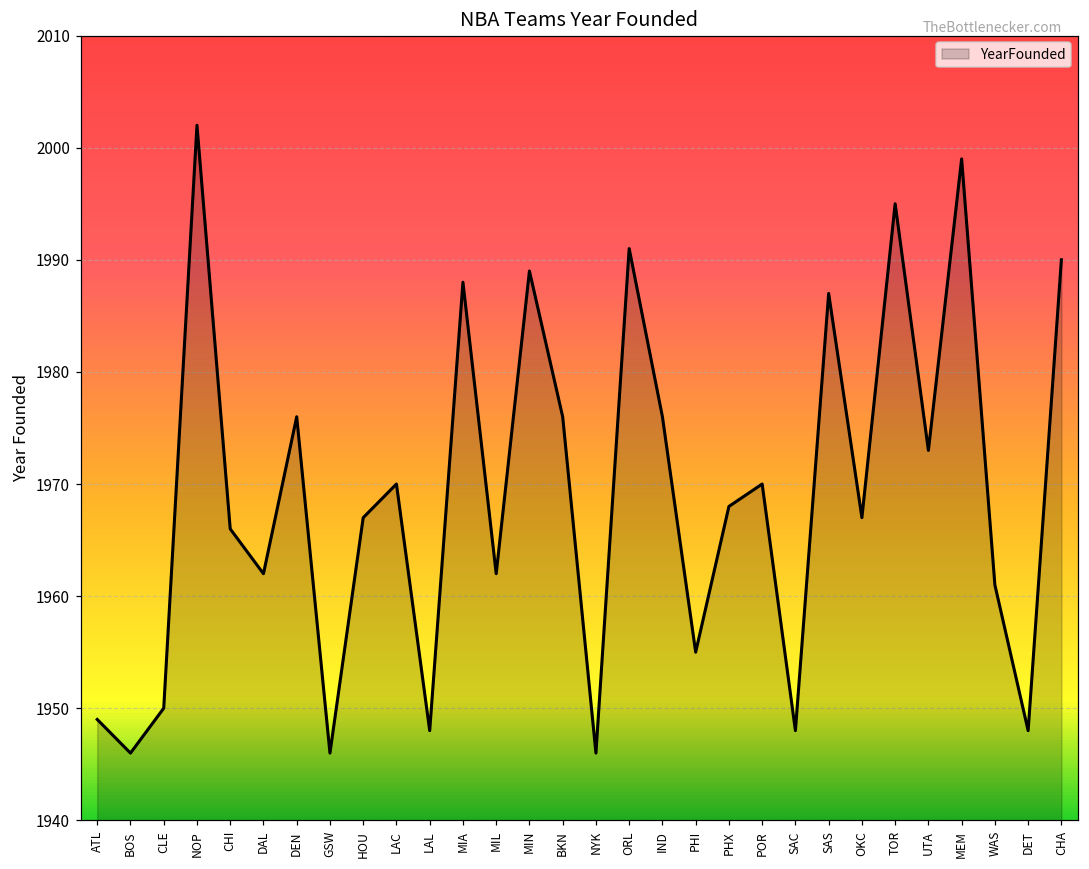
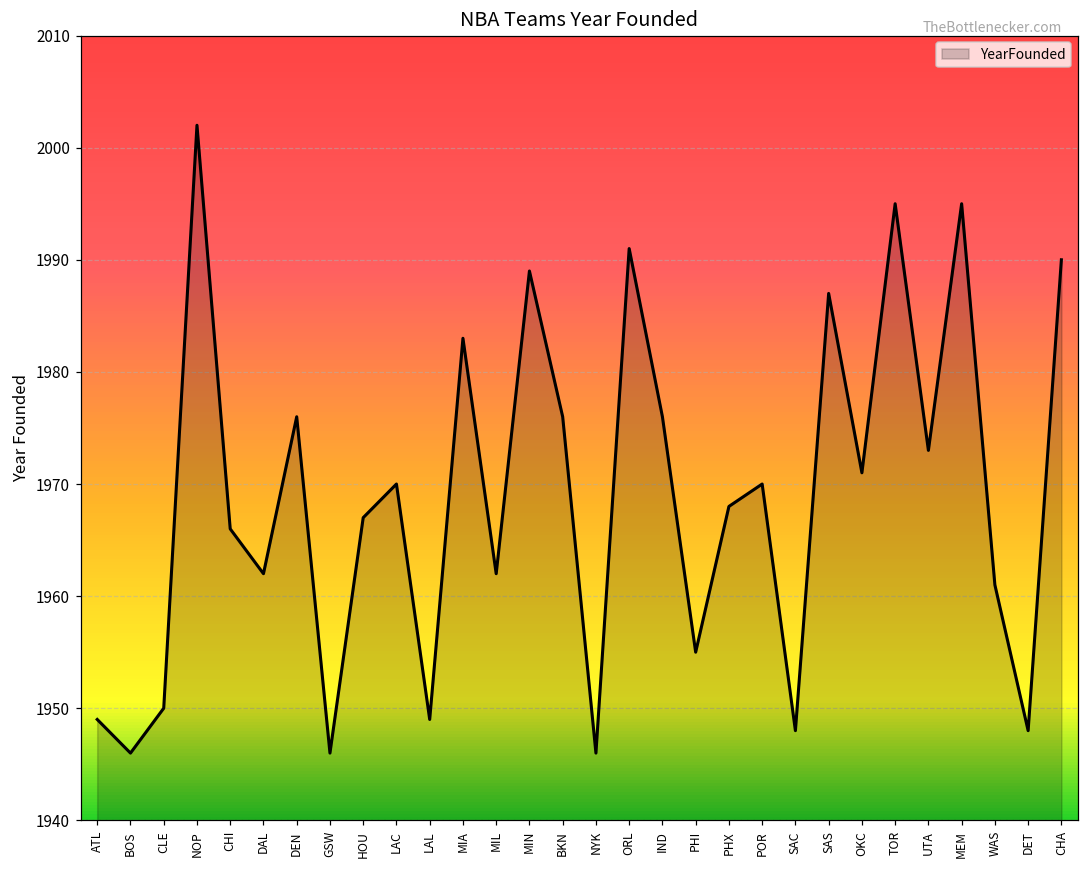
  {
    "ATL": 1949,
    "BOS": 1946,
    "CLE": 1950,
    "NOP": 2002,
    "CHI": 1966,
    "DAL": 1962,
    "DEN": 1976,
    "GSW": 1946,
    "HOU": 1967,
    "LAC": 1970,
-   "LAL": 1948,
-   "MIA": 1988,
+   "LAL": 1949,
+   "MIA": 1983,
    "MIL": 1962,
    "MIN": 1989,
    "BKN": 1976,
    "NYK": 1946,
    "ORL": 1991,
    "IND": 1976,
    "PHI": 1955,
    "PHX": 1968,
    "POR": 1970,
    "SAC": 1948,
    "SAS": 1987,
-   "OKC": 1967,
+   "OKC": 1971,
    "TOR": 1995,
    "UTA": 1973,
-   "MEM": 1999,
+   "MEM": 1995,
    "WAS": 1961,
    "DET": 1948,
    "CHA": 1990
  }
